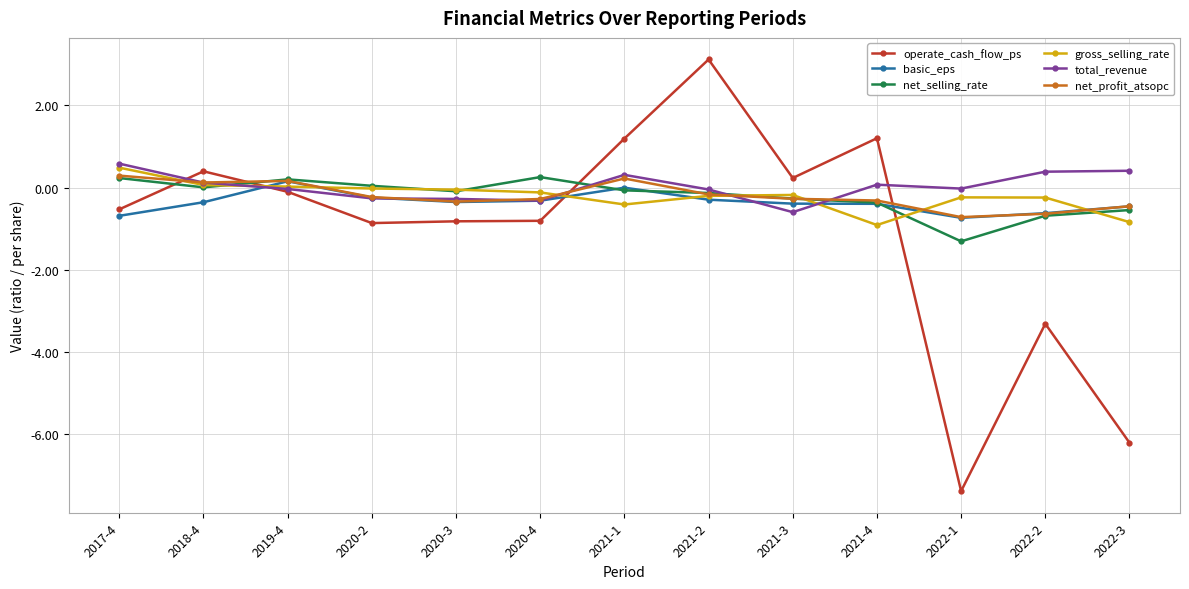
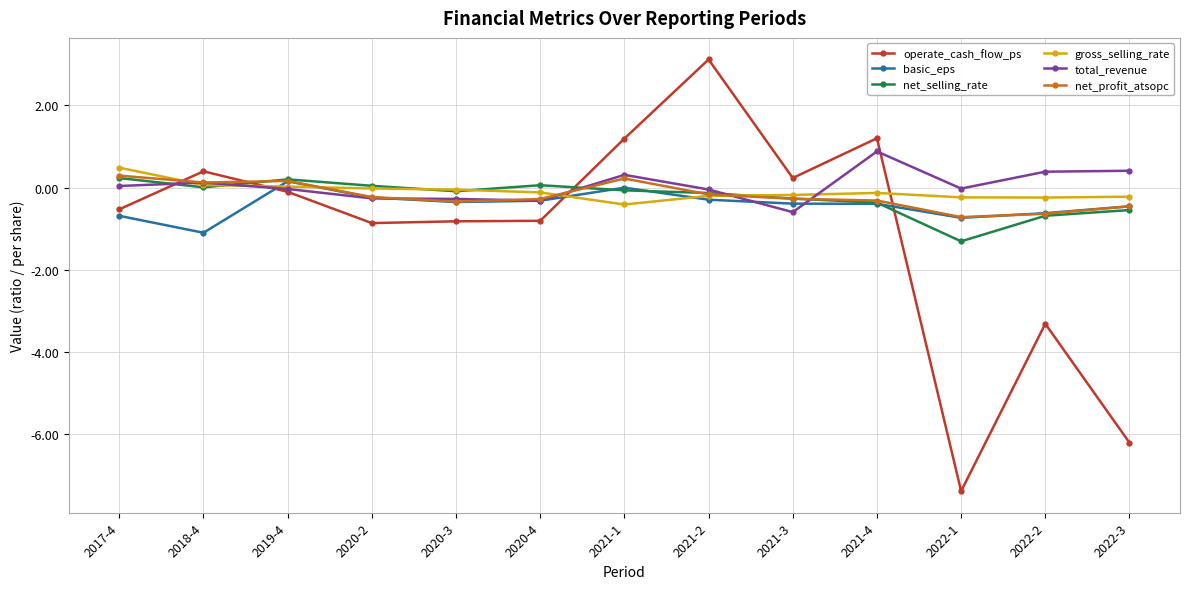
  {
    "basic_eps": {
      "2017-4": -0.7,
-     "2018-4": -0.4,
+     "2018-4": -1.1,
      "2021-1": 0.0,
      "2021-2": -0.3,
      "2021-3": -0.4
    },
    "net_selling_rate": {
      "2020-2": 0.0,
-     "2020-4": 0.3,
+     "2020-4": 0.1,
      "2021-1": -0.1,
      "2022-1": -1.3,
      "2022-3": -0.5
    },
    "gross_selling_rate": {
      "2017-4": 0.5,
      "2020-2": 0.0,
      "2020-4": -0.1,
      "2021-1": -0.4,
      "2021-3": -0.2,
-     "2021-4": -0.9,
+     "2021-4": -0.1,
      "2022-1": -0.2,
      "2022-2": -0.2,
-     "2022-3": -0.8
+     "2022-3": -0.2
    },
    "total_revenue": {
-     "2017-4": 0.6,
+     "2017-4": 0.0,
      "2020-3": -0.3,
      "2021-1": 0.3,
      "2021-2": 0.0,
      "2021-3": -0.6,
-     "2021-4": 0.1,
+     "2021-4": 0.9,
      "2022-1": 0.0,
      "2022-2": 0.4,
      "2022-3": 0.4
    }
  }
